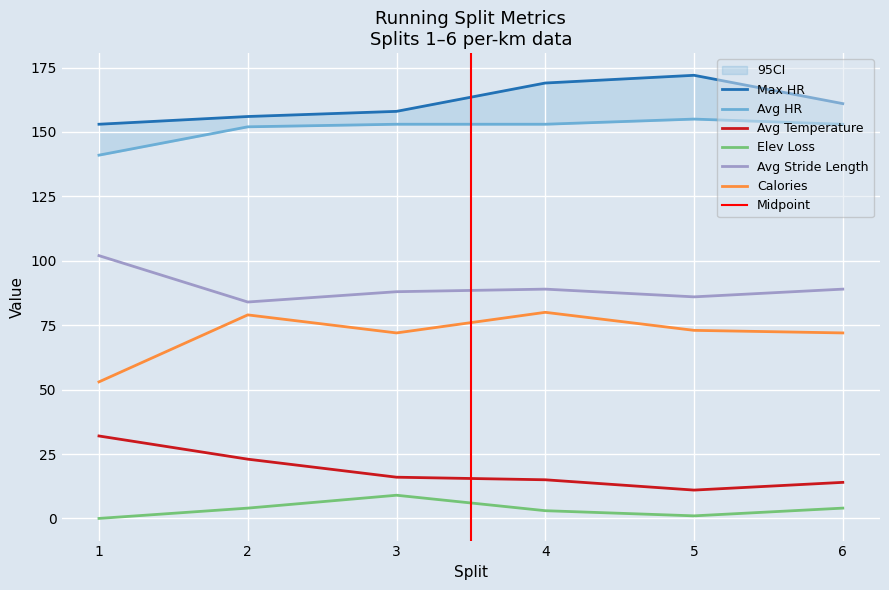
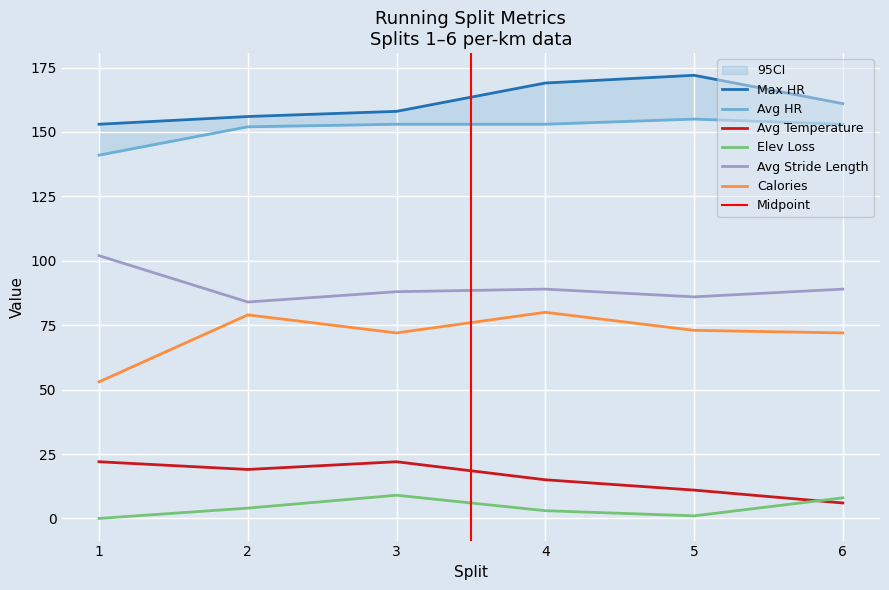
  {
    "Avg Temperature": {
-     "1": 32,
-     "2": 23,
-     "3": 16,
+     "1": 22,
+     "2": 19,
+     "3": 22,
      "4": 15,
      "5": 11,
-     "6": 14
+     "6": 6
    },
    "Elev Loss": {
      "1": 0,
      "2": 4,
      "3": 9,
      "4": 3,
      "5": 1,
-     "6": 4
+     "6": 8
    },
    "Calories": {
      "1": 53,
      "2": 79,
      "3": 72,
      "4": 80,
      "5": 73,
      "6": 72
    }
  }
